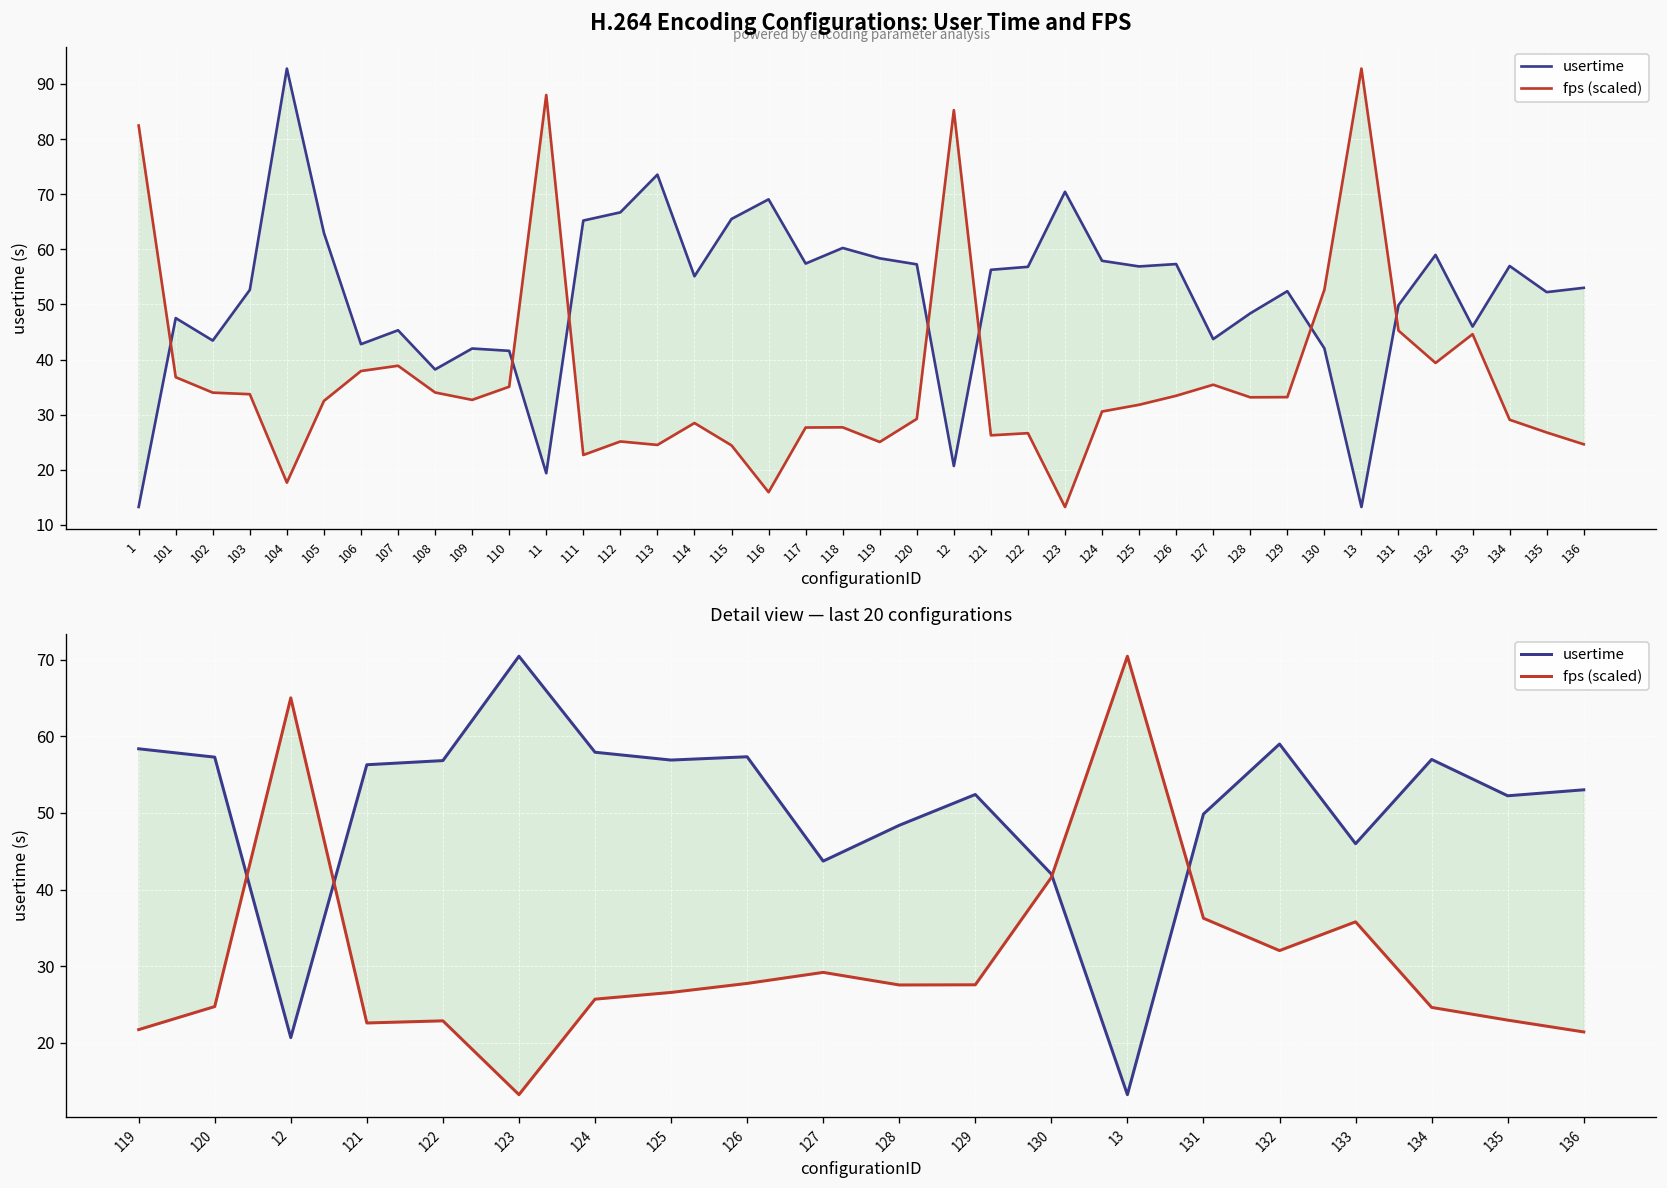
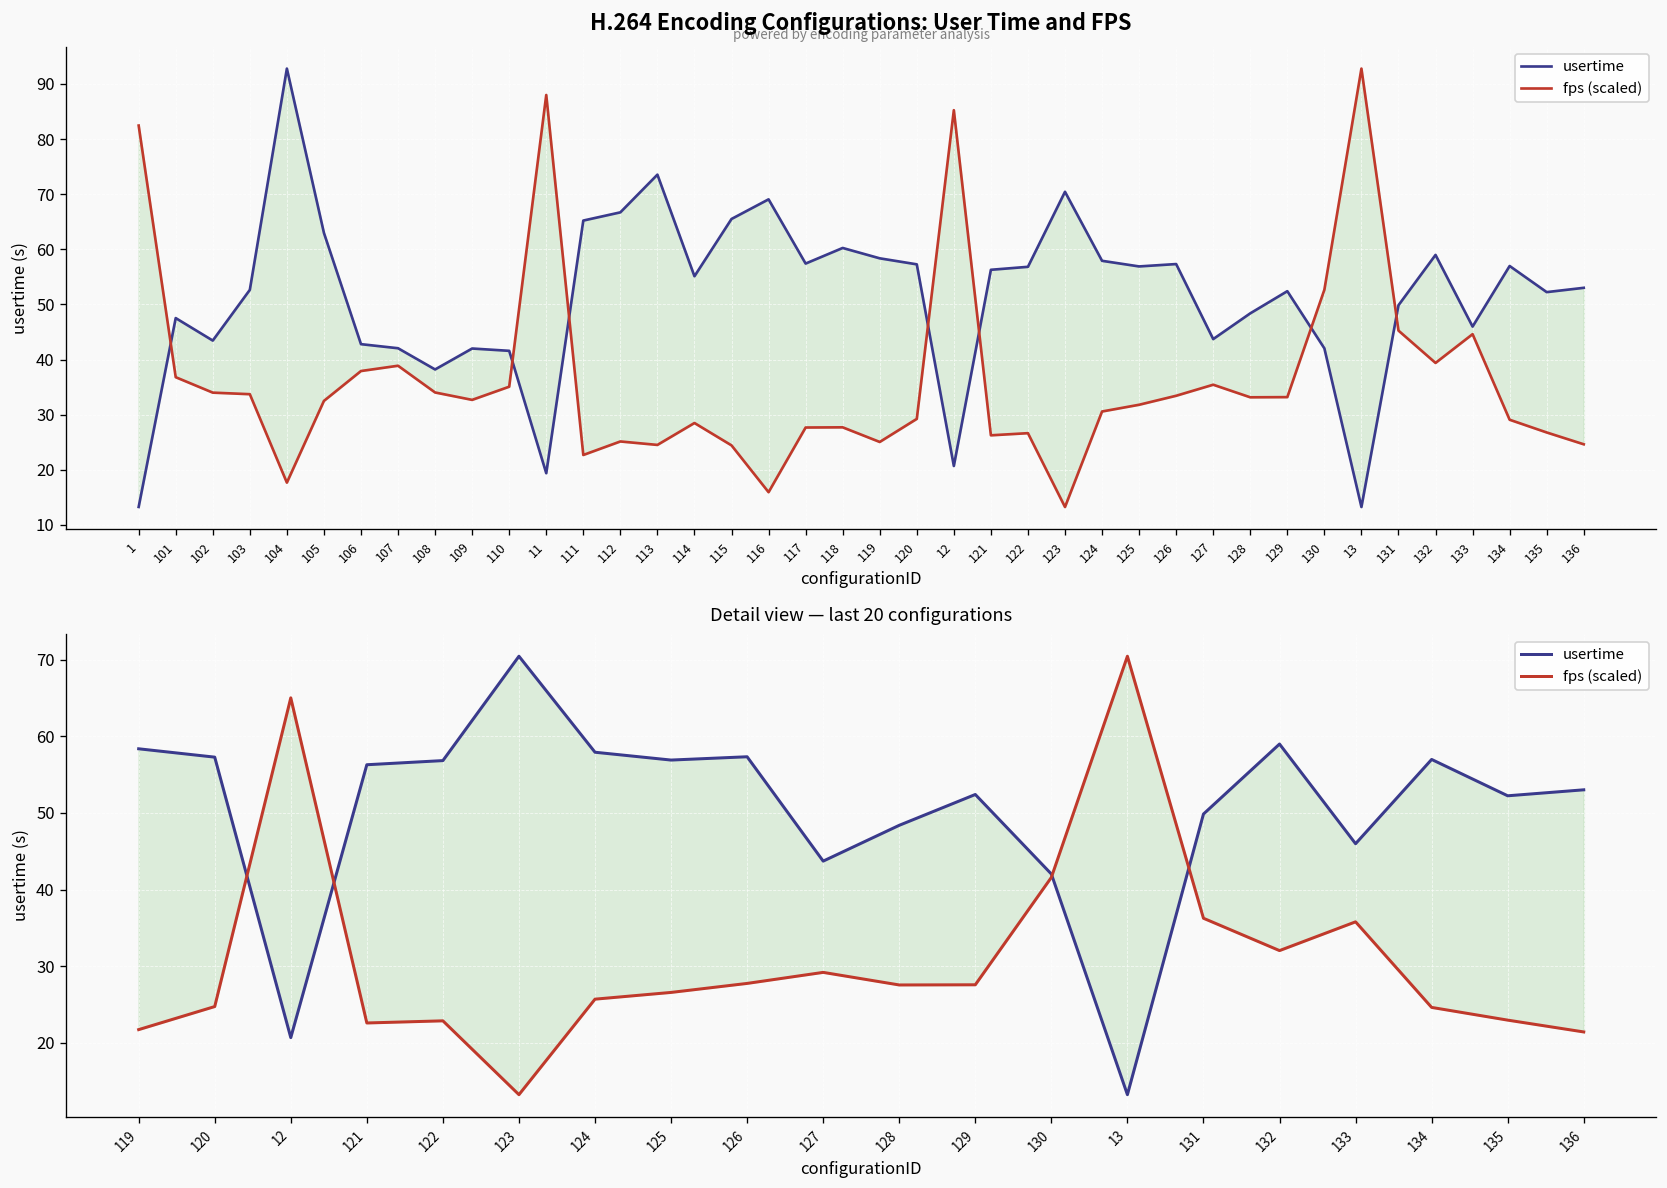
  {
    "H.264 Encoding Configurations: User Time and FPS": {
      "usertime": {
        "1": 13,
-       "107": 45,
+       "107": 42,
        "11": 19,
        "12": 21,
        "130": 42,
        "13": 13
      },
      "fps (scaled)": {
        "101": 37,
        "102": 34,
        "103": 34,
        "104": 18,
        "105": 32,
        "106": 38,
        "107": 39,
        "108": 34,
        "109": 33,
        "110": 35,
        "111": 23,
        "112": 25,
        "113": 25,
        "114": 28,
        "115": 24,
        "116": 16,
        "117": 28,
        "118": 28,
        "119": 25,
        "120": 29,
        "121": 26,
        "122": 27,
        "123": 13,
        "124": 31,
        "125": 32,
        "126": 33,
        "127": 35,
        "128": 33,
        "129": 33,
        "131": 45,
        "132": 39,
        "133": 45,
        "134": 29,
        "135": 27,
        "136": 25
      }
    },
    "Detail view — last 20 configurations": {
      "usertime": {
        "12": 21,
        "13": 13
      },
      "fps (scaled)": {
        "119": 22,
        "120": 25,
        "121": 23,
        "122": 23,
        "123": 13,
        "124": 26,
        "125": 27,
        "126": 28,
        "127": 29,
        "128": 28,
        "129": 28,
        "130": 42,
        "131": 36,
        "132": 32,
        "133": 36,
        "134": 25,
        "135": 23,
        "136": 21
      }
    }
  }
